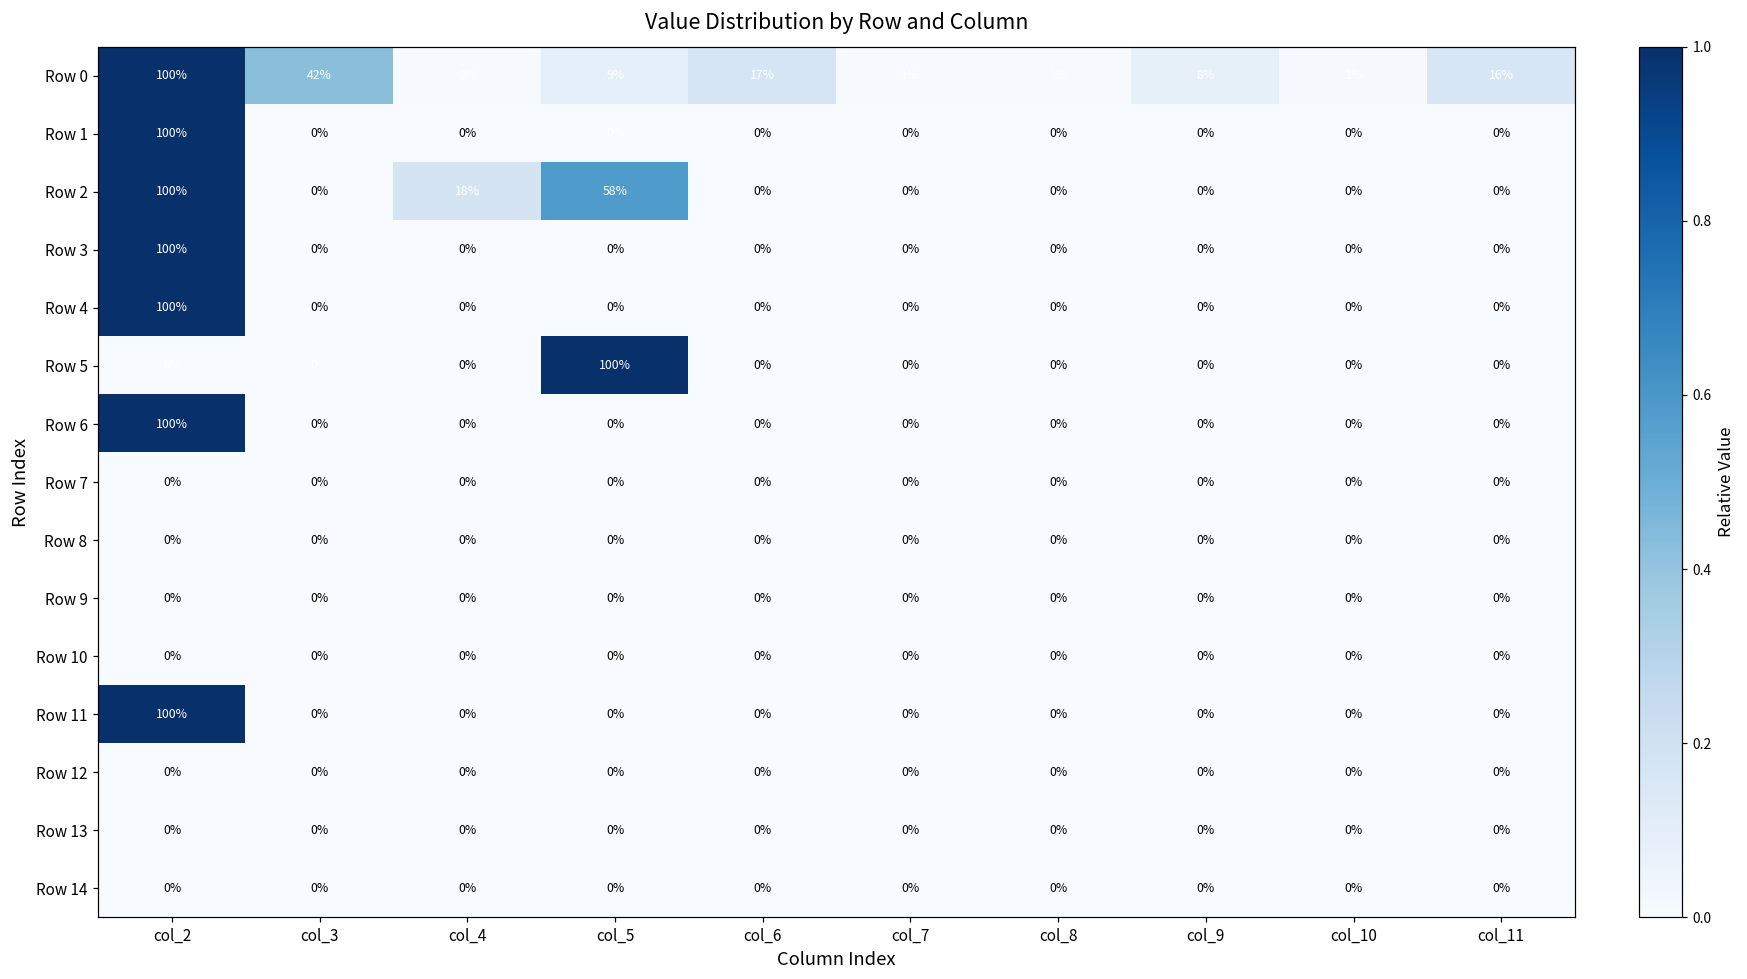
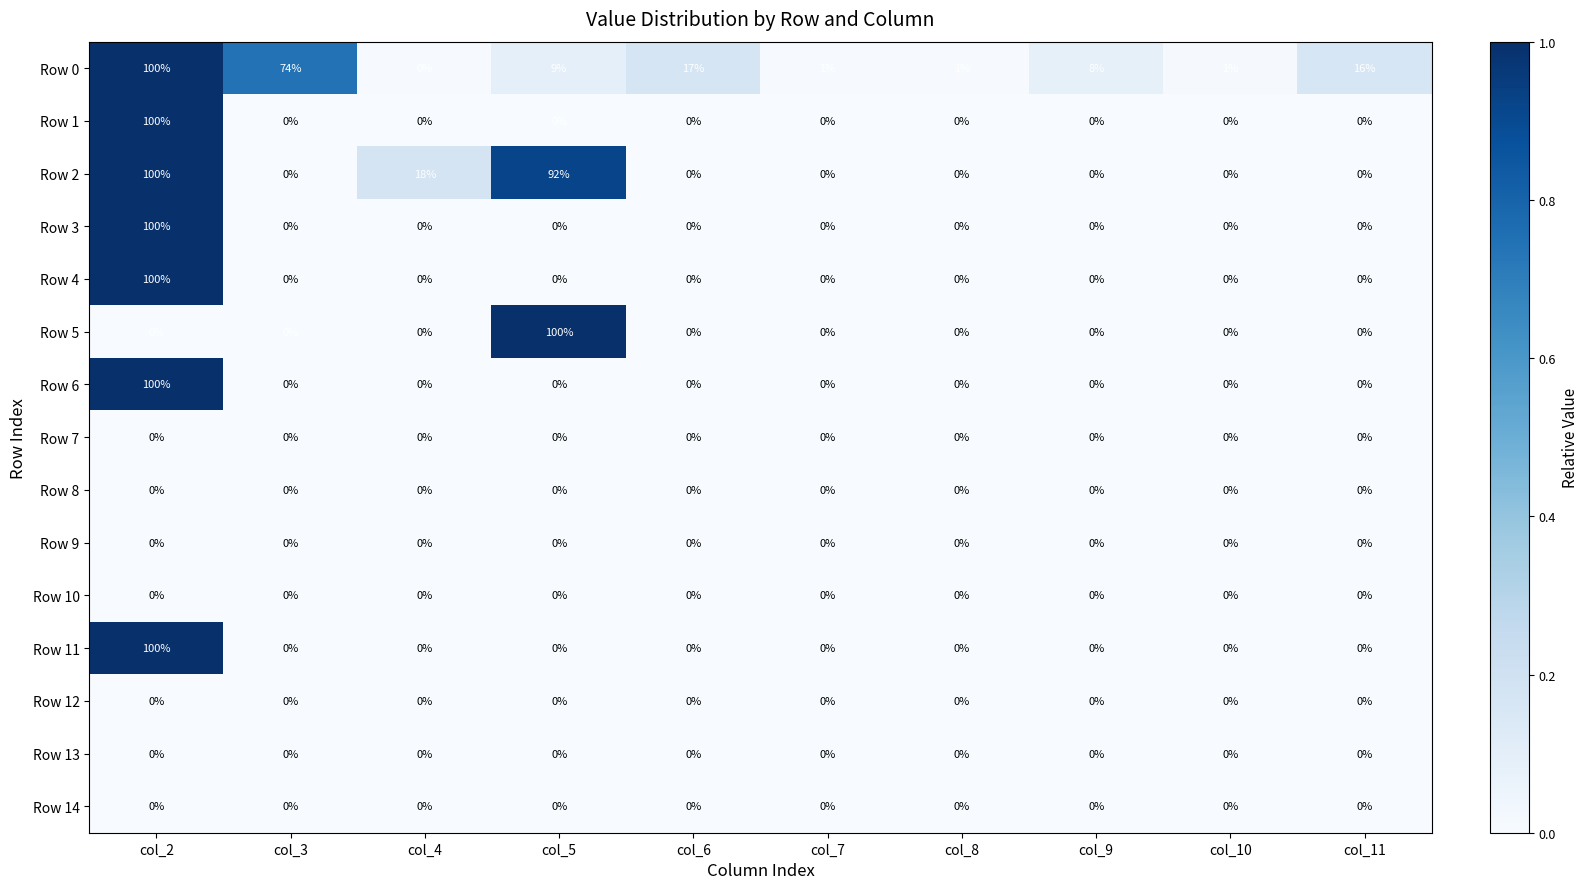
  {
    "Row 0": {
      "col_2": "100%",
-     "col_3": "42%"
+     "col_3": "74%"
    },
    "Row 1": {
      "col_2": "100%",
      "col_3": "0%",
      "col_4": "0%",
      "col_6": "0%",
      "col_7": "0%",
      "col_8": "0%",
      "col_9": "0%",
      "col_10": "0%",
      "col_11": "0%"
    },
    "Row 2": {
      "col_2": "100%",
      "col_3": "0%",
-     "col_5": "58%",
+     "col_5": "92%",
      "col_6": "0%",
      "col_7": "0%",
      "col_8": "0%",
      "col_9": "0%",
      "col_10": "0%",
      "col_11": "0%"
    },
    "Row 3": {
      "col_2": "100%",
      "col_3": "0%",
      "col_4": "0%",
      "col_5": "0%",
      "col_6": "0%",
      "col_7": "0%",
      "col_8": "0%",
      "col_9": "0%",
      "col_10": "0%",
      "col_11": "0%"
    },
    "Row 4": {
      "col_2": "100%",
      "col_3": "0%",
      "col_4": "0%",
      "col_5": "0%",
      "col_6": "0%",
      "col_7": "0%",
      "col_8": "0%",
      "col_9": "0%",
      "col_10": "0%",
      "col_11": "0%"
    },
    "Row 5": {
      "col_4": "0%",
      "col_5": "100%",
      "col_6": "0%",
      "col_7": "0%",
      "col_8": "0%",
      "col_9": "0%",
      "col_10": "0%",
      "col_11": "0%"
    },
    "Row 6": {
      "col_2": "100%",
      "col_3": "0%",
      "col_4": "0%",
      "col_5": "0%",
      "col_6": "0%",
      "col_7": "0%",
      "col_8": "0%",
      "col_9": "0%",
      "col_10": "0%",
      "col_11": "0%"
    },
    "Row 7": {
      "col_2": "0%",
      "col_3": "0%",
      "col_4": "0%",
      "col_5": "0%",
      "col_6": "0%",
      "col_7": "0%",
      "col_8": "0%",
      "col_9": "0%",
      "col_10": "0%",
      "col_11": "0%"
    },
    "Row 8": {
      "col_2": "0%",
      "col_3": "0%",
      "col_4": "0%",
      "col_5": "0%",
      "col_6": "0%",
      "col_7": "0%",
      "col_8": "0%",
      "col_9": "0%",
      "col_10": "0%",
      "col_11": "0%"
    },
    "Row 9": {
      "col_2": "0%",
      "col_3": "0%",
      "col_4": "0%",
      "col_5": "0%",
      "col_6": "0%",
      "col_7": "0%",
      "col_8": "0%",
      "col_9": "0%",
      "col_10": "0%",
      "col_11": "0%"
    },
    "Row 10": {
      "col_2": "0%",
      "col_3": "0%",
      "col_4": "0%",
      "col_5": "0%",
      "col_6": "0%",
      "col_7": "0%",
      "col_8": "0%",
      "col_9": "0%",
      "col_10": "0%",
      "col_11": "0%"
    },
    "Row 11": {
      "col_2": "100%",
      "col_3": "0%",
      "col_4": "0%",
      "col_5": "0%",
      "col_6": "0%",
      "col_7": "0%",
      "col_8": "0%",
      "col_9": "0%",
      "col_10": "0%",
      "col_11": "0%"
    },
    "Row 12": {
      "col_2": "0%",
      "col_3": "0%",
      "col_4": "0%",
      "col_5": "0%",
      "col_6": "0%",
      "col_7": "0%",
      "col_8": "0%",
      "col_9": "0%",
      "col_10": "0%",
      "col_11": "0%"
    },
    "Row 13": {
      "col_2": "0%",
      "col_3": "0%",
      "col_4": "0%",
      "col_5": "0%",
      "col_6": "0%",
      "col_7": "0%",
      "col_8": "0%",
      "col_9": "0%",
      "col_10": "0%",
      "col_11": "0%"
    },
    "Row 14": {
      "col_2": "0%",
      "col_3": "0%",
      "col_4": "0%",
      "col_5": "0%",
      "col_6": "0%",
      "col_7": "0%",
      "col_8": "0%",
      "col_9": "0%",
      "col_10": "0%",
      "col_11": "0%"
    }
  }
